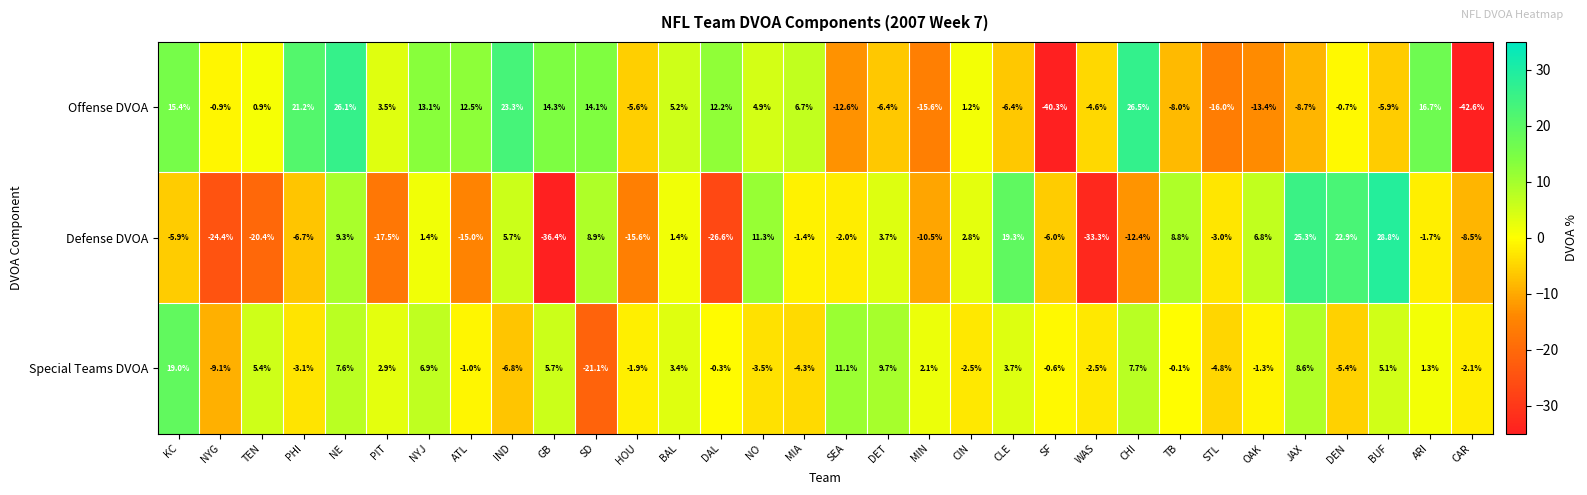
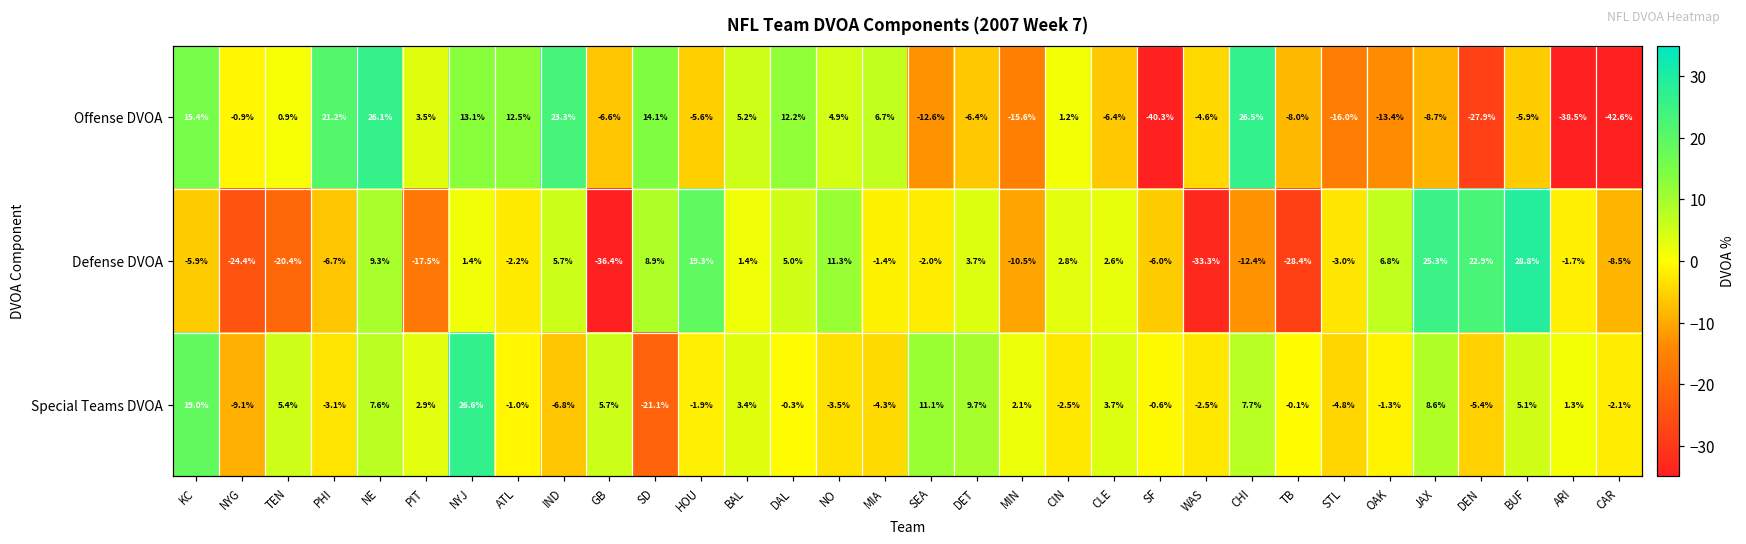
  {
    "Offense DVOA": {
      "KC": "15.4%",
      "NYG": "-0.9%",
      "TEN": "0.9%",
      "PHI": "21.2%",
      "NE": "26.1%",
      "PIT": "3.5%",
      "NYJ": "13.1%",
      "ATL": "12.5%",
      "IND": "23.3%",
-     "GB": "14.3%",
+     "GB": "-6.6%",
      "SD": "14.1%",
      "HOU": "-5.6%",
      "BAL": "5.2%",
      "DAL": "12.2%",
      "NO": "4.9%",
      "MIA": "6.7%",
      "SEA": "-12.6%",
      "DET": "-6.4%",
      "MIN": "-15.6%",
      "CIN": "1.2%",
      "CLE": "-6.4%",
      "SF": "-40.3%",
      "WAS": "-4.6%",
      "CHI": "26.5%",
      "TB": "-8.0%",
      "STL": "-16.0%",
      "OAK": "-13.4%",
      "JAX": "-8.7%",
-     "DEN": "-0.7%",
+     "DEN": "-27.9%",
      "BUF": "-5.9%",
-     "ARI": "16.7%",
+     "ARI": "-38.5%",
      "CAR": "-42.6%"
    },
    "Defense DVOA": {
      "KC": "-5.9%",
      "NYG": "-24.4%",
      "TEN": "-20.4%",
      "PHI": "-6.7%",
      "NE": "9.3%",
      "PIT": "-17.5%",
      "NYJ": "1.4%",
-     "ATL": "-15.0%",
+     "ATL": "-2.2%",
      "IND": "5.7%",
      "GB": "-36.4%",
      "SD": "8.9%",
-     "HOU": "-15.6%",
+     "HOU": "19.3%",
      "BAL": "1.4%",
-     "DAL": "-26.6%",
+     "DAL": "5.0%",
      "NO": "11.3%",
      "MIA": "-1.4%",
      "SEA": "-2.0%",
      "DET": "3.7%",
      "MIN": "-10.5%",
      "CIN": "2.8%",
-     "CLE": "19.3%",
+     "CLE": "2.6%",
      "SF": "-6.0%",
      "WAS": "-33.3%",
      "CHI": "-12.4%",
-     "TB": "8.8%",
+     "TB": "-28.4%",
      "STL": "-3.0%",
      "OAK": "6.8%",
      "JAX": "25.3%",
      "DEN": "22.9%",
      "BUF": "28.8%",
      "ARI": "-1.7%",
      "CAR": "-8.5%"
    },
    "Special Teams DVOA": {
      "KC": "19.0%",
      "NYG": "-9.1%",
      "TEN": "5.4%",
      "PHI": "-3.1%",
      "NE": "7.6%",
      "PIT": "2.9%",
-     "NYJ": "6.9%",
+     "NYJ": "26.6%",
      "ATL": "-1.0%",
      "IND": "-6.8%",
      "GB": "5.7%",
      "SD": "-21.1%",
      "HOU": "-1.9%",
      "BAL": "3.4%",
      "DAL": "-0.3%",
      "NO": "-3.5%",
      "MIA": "-4.3%",
      "SEA": "11.1%",
      "DET": "9.7%",
      "MIN": "2.1%",
      "CIN": "-2.5%",
      "CLE": "3.7%",
      "SF": "-0.6%",
      "WAS": "-2.5%",
      "CHI": "7.7%",
      "TB": "-0.1%",
      "STL": "-4.8%",
      "OAK": "-1.3%",
      "JAX": "8.6%",
      "DEN": "-5.4%",
      "BUF": "5.1%",
      "ARI": "1.3%",
      "CAR": "-2.1%"
    }
  }
